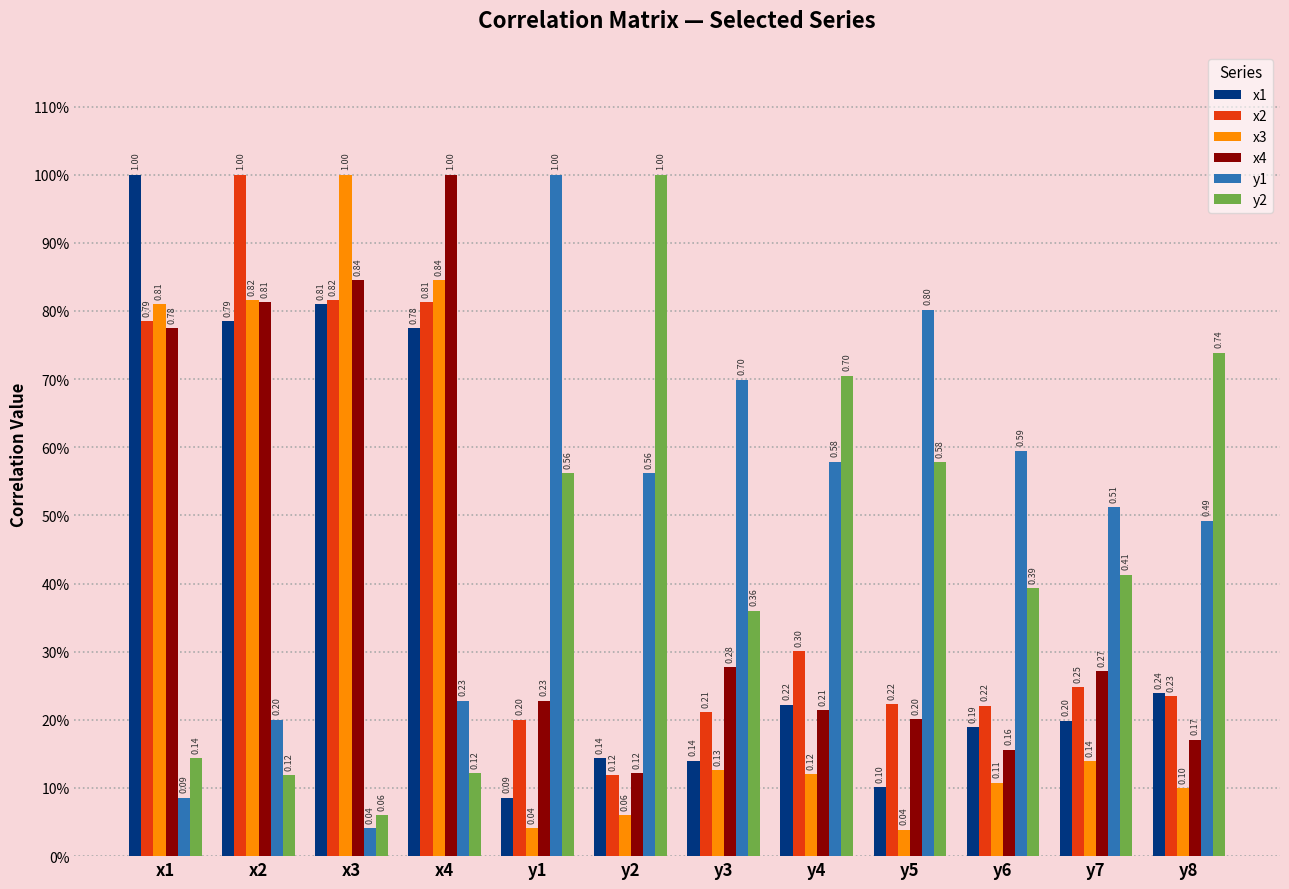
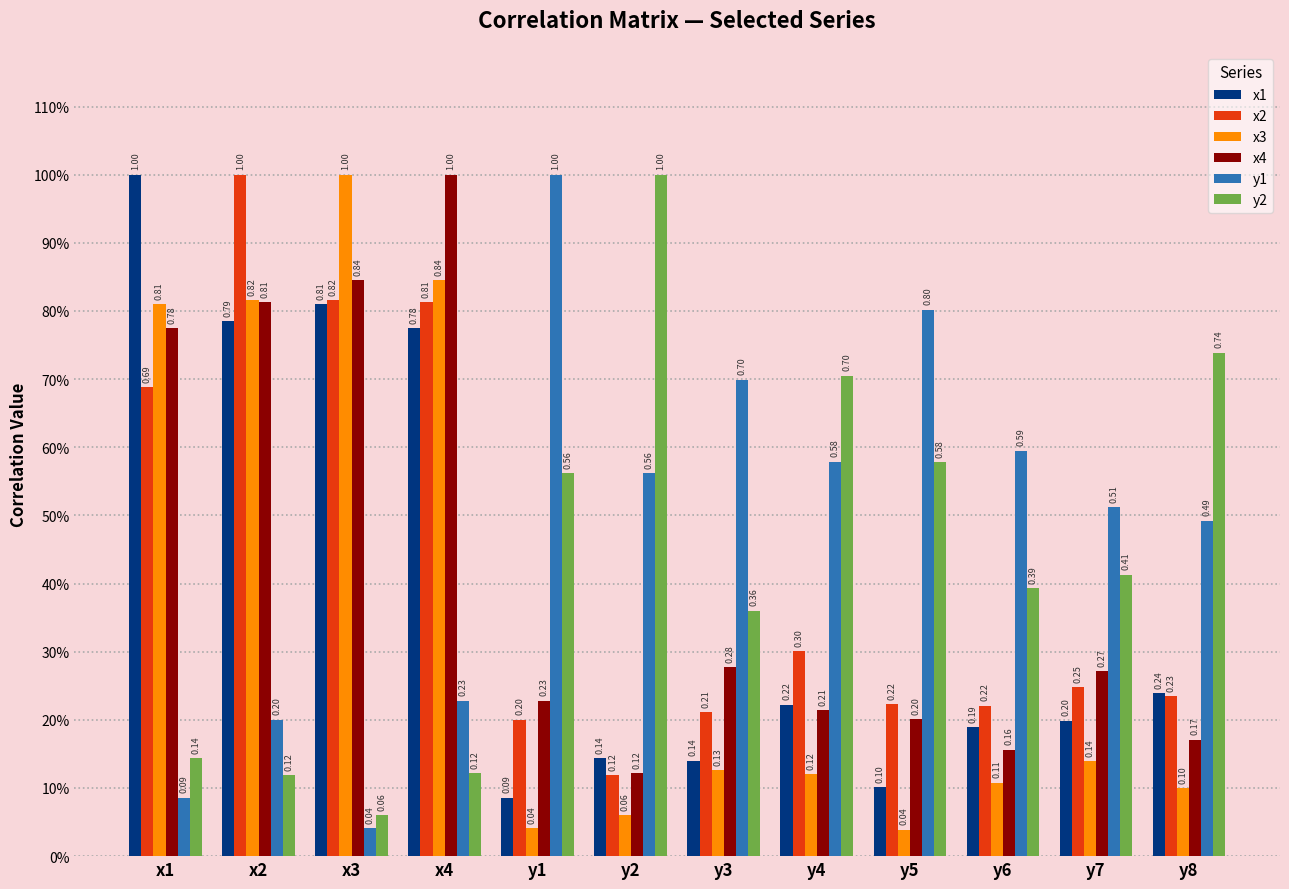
  {
    "x1": {
      "x1": 1.00,
      "x2": 0.79,
      "x3": 0.81,
      "x4": 0.78,
      "y1": 0.09,
      "y2": 0.14,
      "y3": 0.14,
      "y4": 0.22,
      "y5": 0.10,
      "y6": 0.19,
      "y7": 0.20,
      "y8": 0.24
    },
    "x2": {
-     "x1": 0.79,
+     "x1": 0.69,
      "x2": 1.00,
      "x3": 0.82,
      "x4": 0.81,
      "y1": 0.20,
      "y2": 0.12,
      "y3": 0.21,
      "y4": 0.30,
      "y5": 0.22,
      "y6": 0.22,
      "y7": 0.25,
      "y8": 0.23
    },
    "x3": {
      "x1": 0.81,
      "x2": 0.82,
      "x3": 1.00,
      "x4": 0.84,
      "y1": 0.04,
      "y2": 0.06,
      "y3": 0.13,
      "y4": 0.12,
      "y5": 0.04,
      "y6": 0.11,
      "y7": 0.14,
      "y8": 0.10
    },
    "x4": {
      "x1": 0.78,
      "x2": 0.81,
      "x3": 0.84,
      "x4": 1.00,
      "y1": 0.23,
      "y2": 0.12,
      "y3": 0.28,
      "y4": 0.21,
      "y5": 0.20,
      "y6": 0.16,
      "y7": 0.27,
      "y8": 0.17
    },
    "y1": {
      "x1": 0.09,
      "x2": 0.20,
      "x3": 0.04,
      "x4": 0.23,
      "y1": 1.00,
      "y2": 0.56,
      "y3": 0.70,
      "y4": 0.58,
      "y5": 0.80,
      "y6": 0.59,
      "y7": 0.51,
      "y8": 0.49
    },
    "y2": {
      "x1": 0.14,
      "x2": 0.12,
      "x3": 0.06,
      "x4": 0.12,
      "y1": 0.56,
      "y2": 1.00,
      "y3": 0.36,
      "y4": 0.70,
      "y5": 0.58,
      "y6": 0.39,
      "y7": 0.41,
      "y8": 0.74
    }
  }
